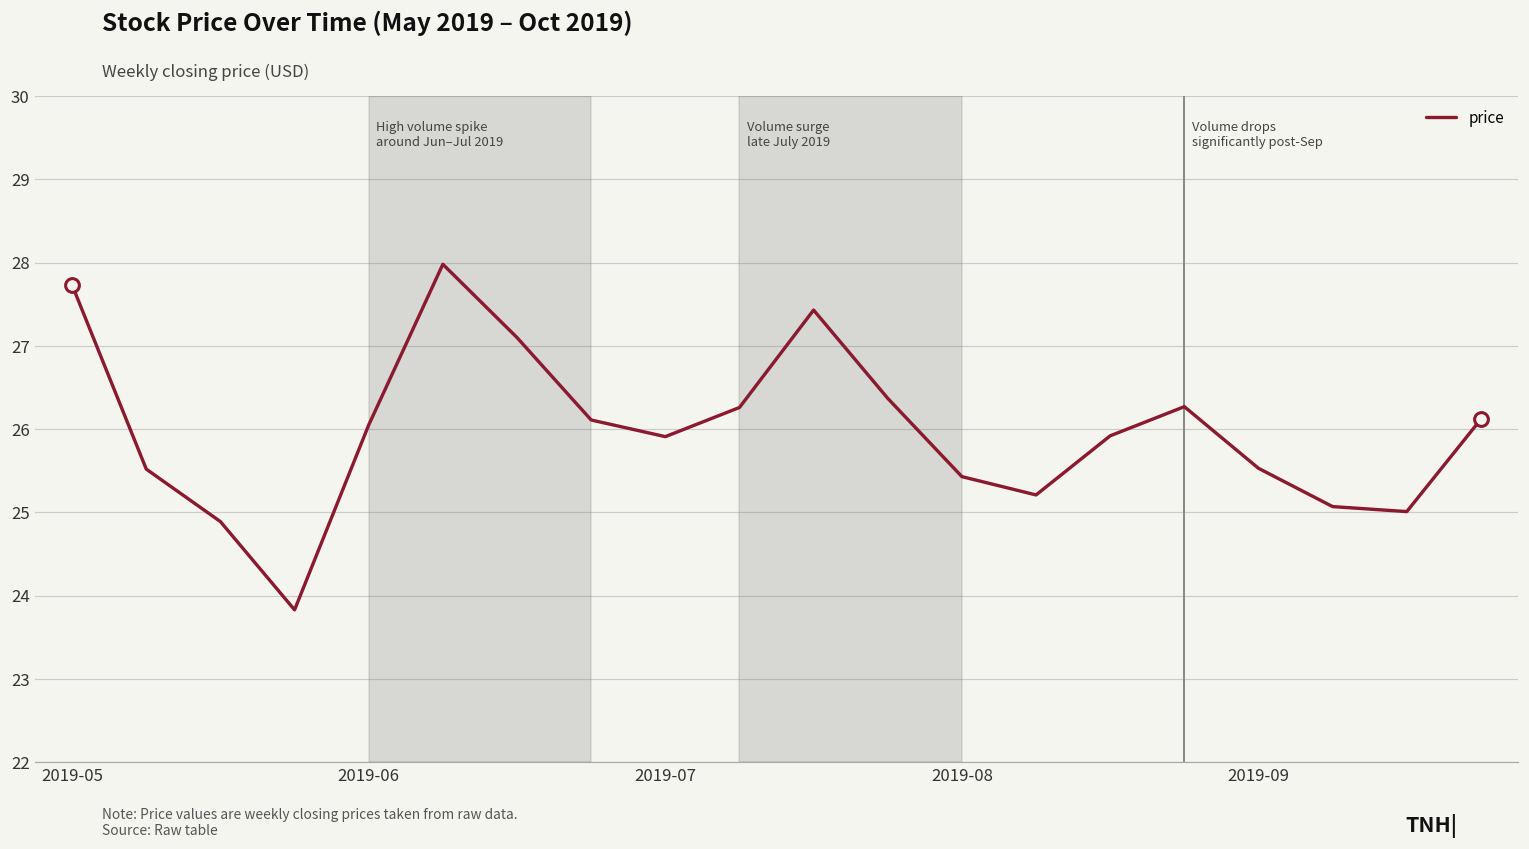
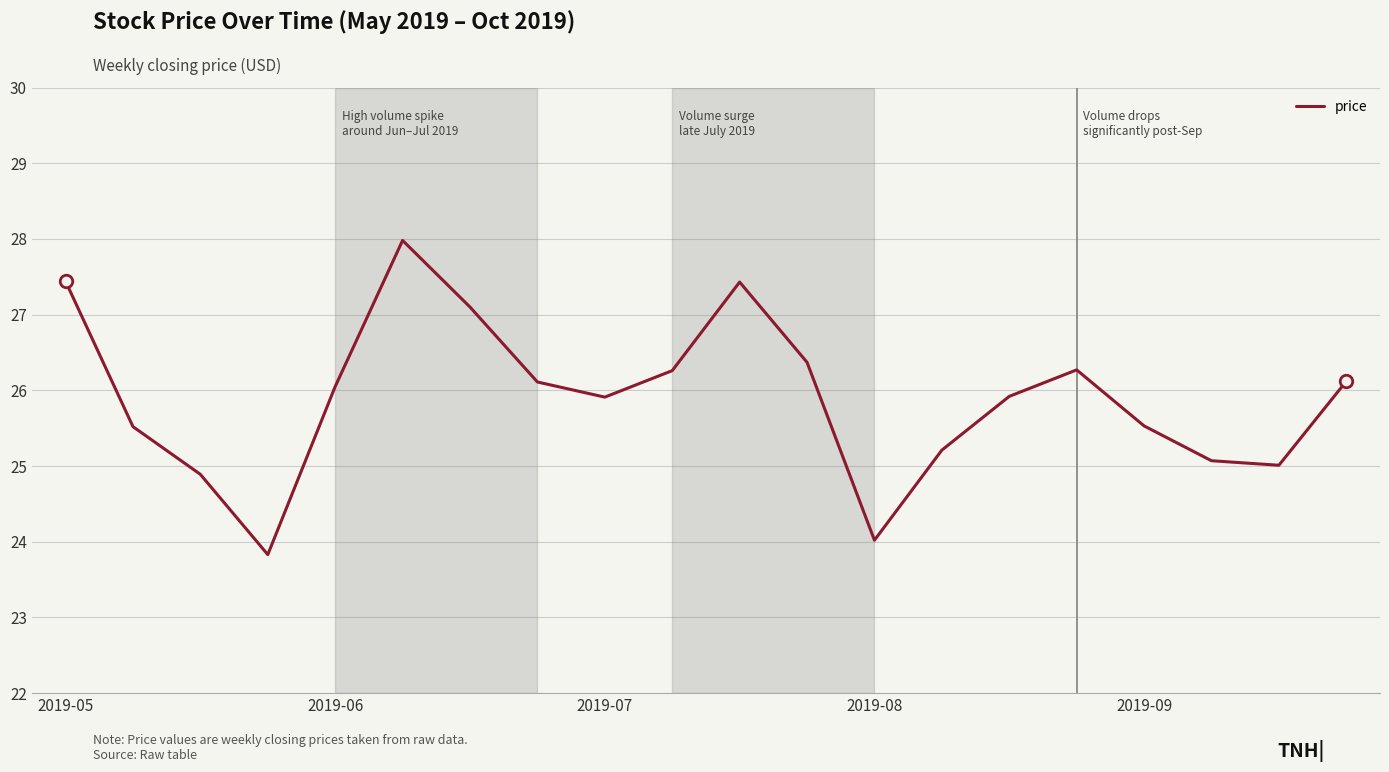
  {
    "price": {
-     "2019-05": 27.7,
+     "2019-05": 27.4,
      "2019-06": 26.1,
      "2019-07": 25.9,
-     "2019-08": 25.4,
+     "2019-08": 24.0,
      "2019-09": 25.5
    }
  }
